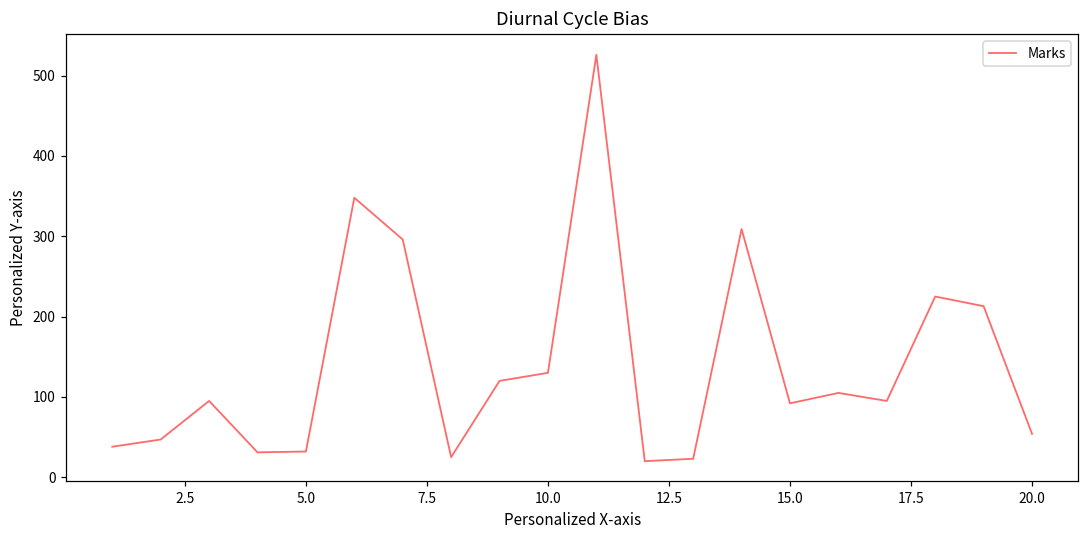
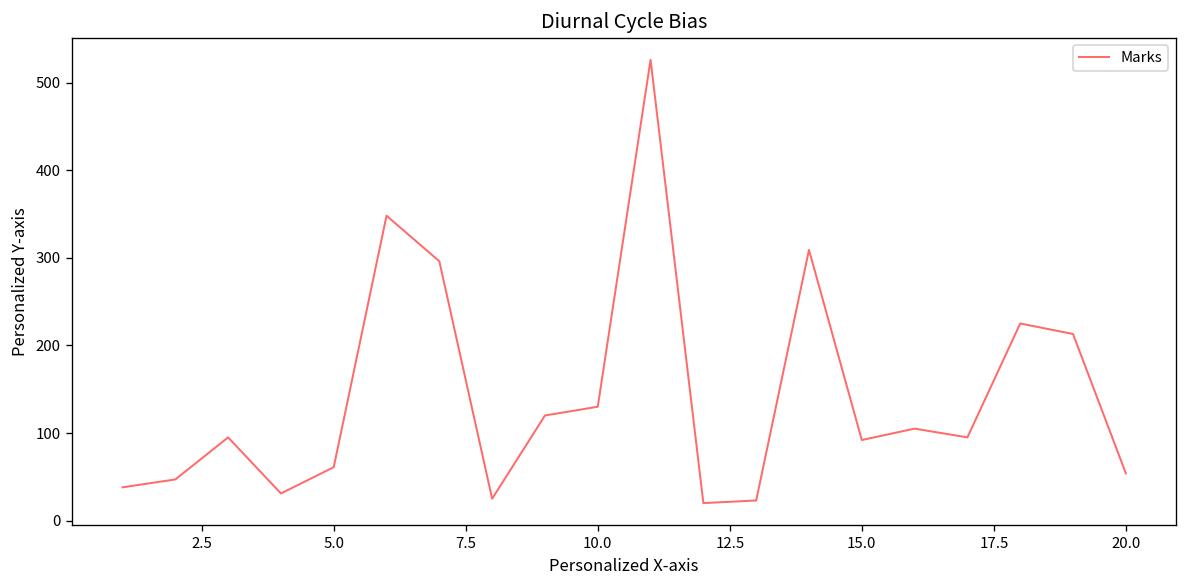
  {
-   "5.0": 30,
+   "5.0": 60,
    "10.0": 130,
    "15.0": 90,
    "20.0": 50
  }
